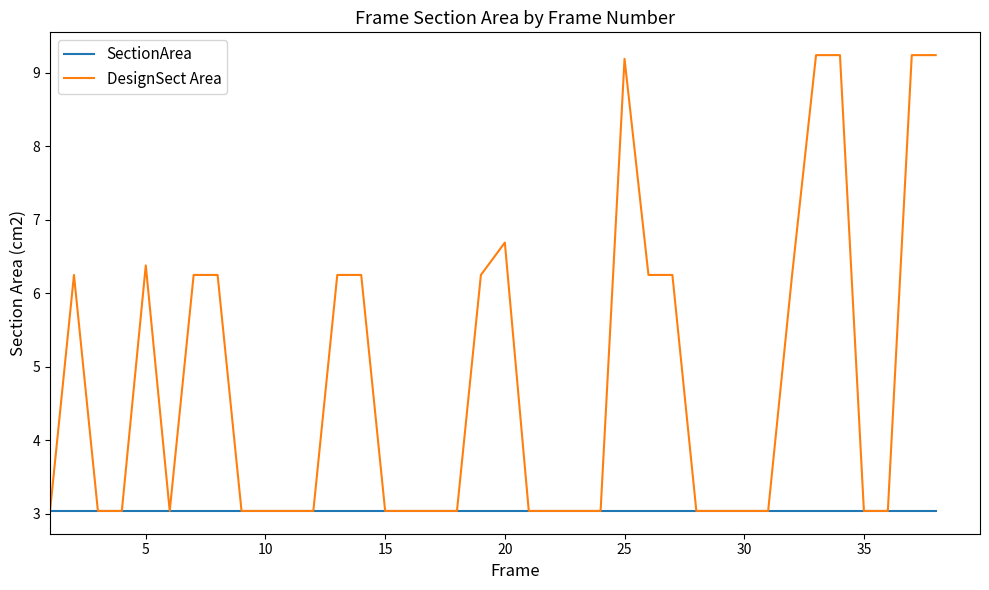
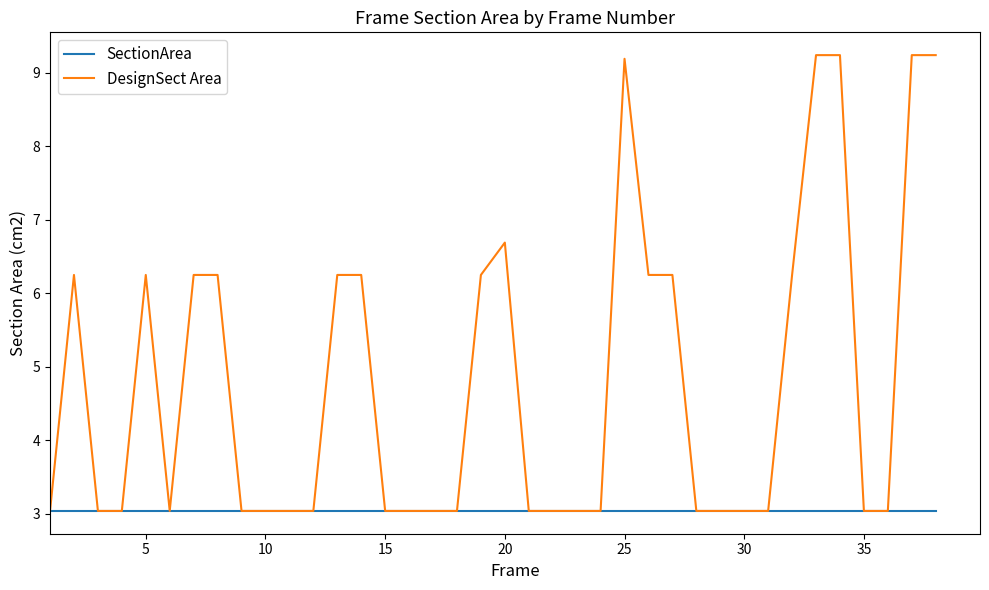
  {
    "SectionArea": {
      "5": 3.0,
      "20": 3.0,
      "25": 3.0
    },
    "DesignSect Area": {
-     "5": 6.4,
+     "5": 6.3,
      "20": 6.7,
      "25": 9.2
    }
  }
